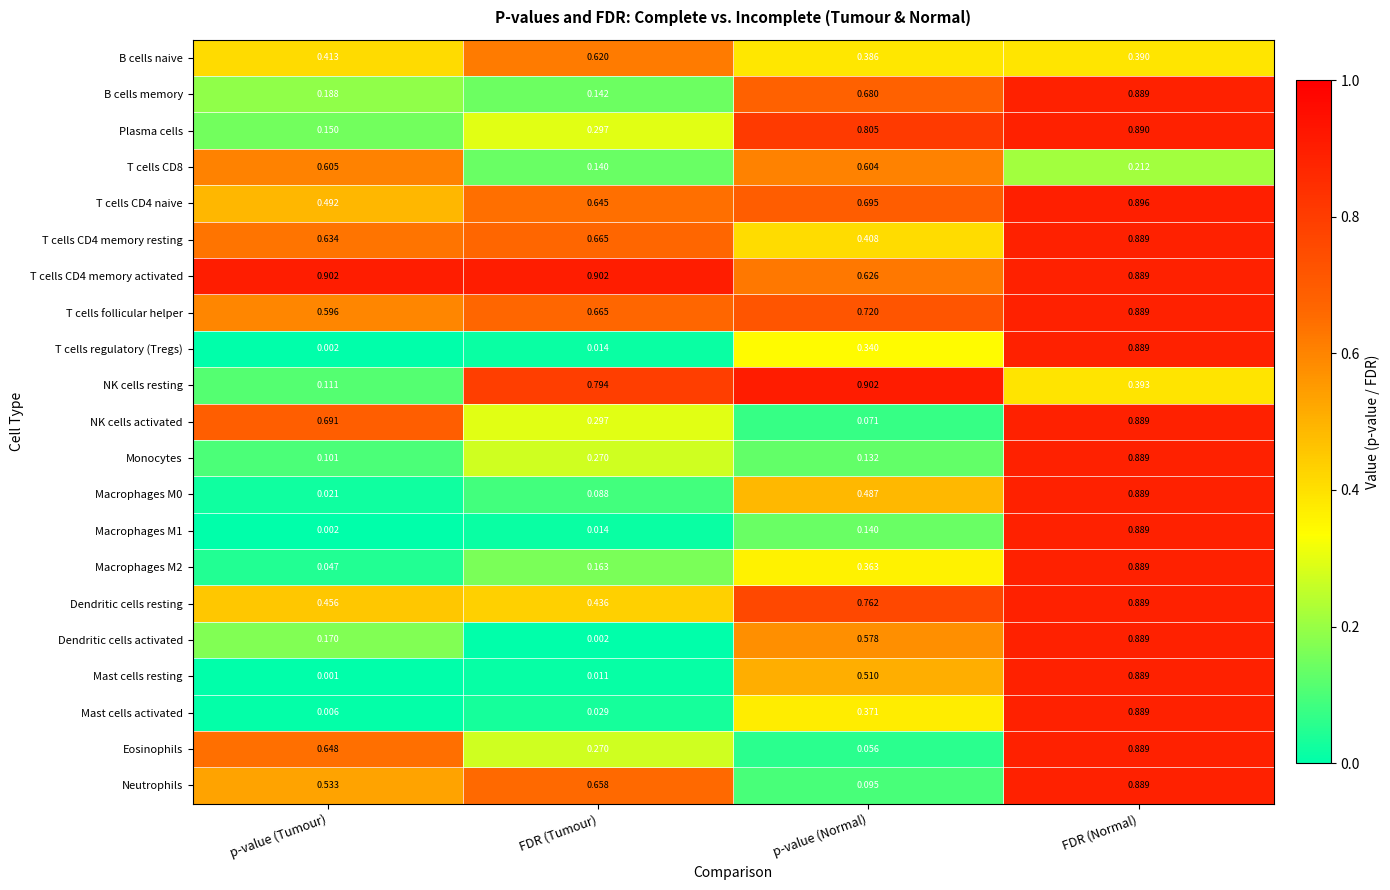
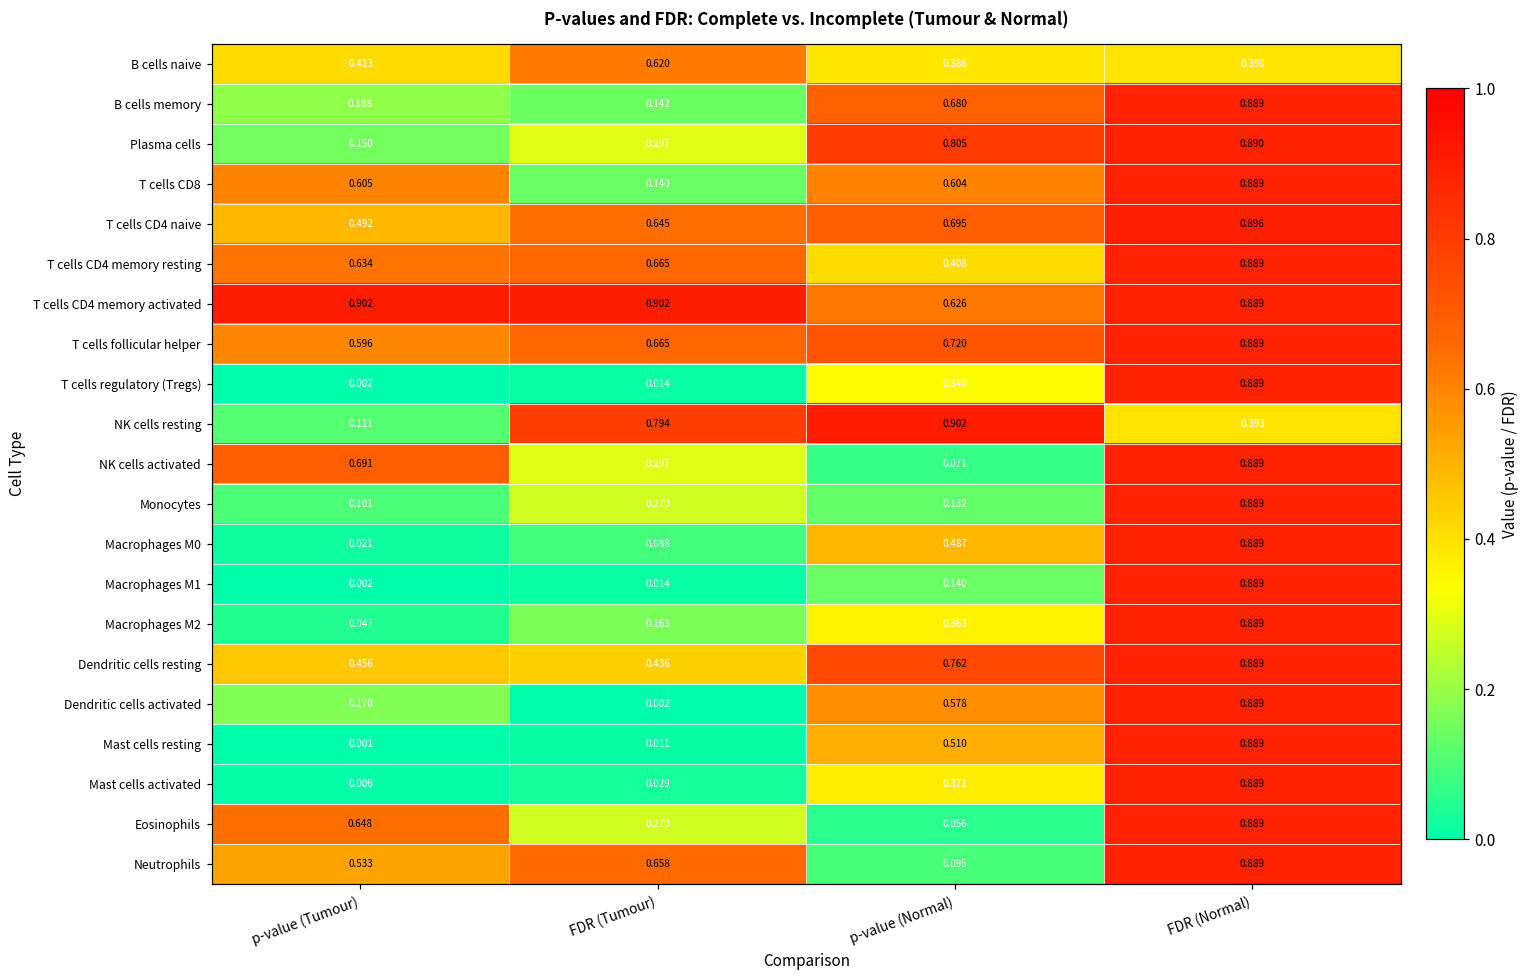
  {
    "B cells naive": {
      "p-value (Tumour)": 0.413,
      "FDR (Tumour)": 0.620,
      "p-value (Normal)": 0.386,
      "FDR (Normal)": 0.390
    },
    "B cells memory": {
      "p-value (Tumour)": 0.188,
      "FDR (Tumour)": 0.142,
      "p-value (Normal)": 0.680,
      "FDR (Normal)": 0.889
    },
    "Plasma cells": {
      "p-value (Tumour)": 0.150,
      "FDR (Tumour)": 0.297,
      "p-value (Normal)": 0.805,
      "FDR (Normal)": 0.890
    },
    "T cells CD8": {
      "p-value (Tumour)": 0.605,
      "FDR (Tumour)": 0.140,
      "p-value (Normal)": 0.604,
-     "FDR (Normal)": 0.212
+     "FDR (Normal)": 0.889
    },
    "T cells CD4 naive": {
      "p-value (Tumour)": 0.492,
      "FDR (Tumour)": 0.645,
      "p-value (Normal)": 0.695,
      "FDR (Normal)": 0.896
    },
    "T cells CD4 memory resting": {
      "p-value (Tumour)": 0.634,
      "FDR (Tumour)": 0.665,
      "p-value (Normal)": 0.408,
      "FDR (Normal)": 0.889
    },
    "T cells CD4 memory activated": {
      "p-value (Tumour)": 0.902,
      "FDR (Tumour)": 0.902,
      "p-value (Normal)": 0.626,
      "FDR (Normal)": 0.889
    },
    "T cells follicular helper": {
      "p-value (Tumour)": 0.596,
      "FDR (Tumour)": 0.665,
      "p-value (Normal)": 0.720,
      "FDR (Normal)": 0.889
    },
    "T cells regulatory (Tregs)": {
      "p-value (Tumour)": 0.002,
      "FDR (Tumour)": 0.014,
      "p-value (Normal)": 0.340,
      "FDR (Normal)": 0.889
    },
    "NK cells resting": {
      "p-value (Tumour)": 0.111,
      "FDR (Tumour)": 0.794,
      "p-value (Normal)": 0.902,
      "FDR (Normal)": 0.393
    },
    "NK cells activated": {
      "p-value (Tumour)": 0.691,
      "FDR (Tumour)": 0.297,
      "p-value (Normal)": 0.071,
      "FDR (Normal)": 0.889
    },
    "Monocytes": {
      "p-value (Tumour)": 0.101,
      "FDR (Tumour)": 0.270,
      "p-value (Normal)": 0.132,
      "FDR (Normal)": 0.889
    },
    "Macrophages M0": {
      "p-value (Tumour)": 0.021,
      "FDR (Tumour)": 0.088,
      "p-value (Normal)": 0.487,
      "FDR (Normal)": 0.889
    },
    "Macrophages M1": {
      "p-value (Tumour)": 0.002,
      "FDR (Tumour)": 0.014,
      "p-value (Normal)": 0.140,
      "FDR (Normal)": 0.889
    },
    "Macrophages M2": {
      "p-value (Tumour)": 0.047,
      "FDR (Tumour)": 0.163,
      "p-value (Normal)": 0.363,
      "FDR (Normal)": 0.889
    },
    "Dendritic cells resting": {
      "p-value (Tumour)": 0.456,
      "FDR (Tumour)": 0.436,
      "p-value (Normal)": 0.762,
      "FDR (Normal)": 0.889
    },
    "Dendritic cells activated": {
      "p-value (Tumour)": 0.170,
      "FDR (Tumour)": 0.002,
      "p-value (Normal)": 0.578,
      "FDR (Normal)": 0.889
    },
    "Mast cells resting": {
      "p-value (Tumour)": 0.001,
      "FDR (Tumour)": 0.011,
      "p-value (Normal)": 0.510,
      "FDR (Normal)": 0.889
    },
    "Mast cells activated": {
      "p-value (Tumour)": 0.006,
      "FDR (Tumour)": 0.029,
      "p-value (Normal)": 0.371,
      "FDR (Normal)": 0.889
    },
    "Eosinophils": {
      "p-value (Tumour)": 0.648,
      "FDR (Tumour)": 0.270,
      "p-value (Normal)": 0.056,
      "FDR (Normal)": 0.889
    },
    "Neutrophils": {
      "p-value (Tumour)": 0.533,
      "FDR (Tumour)": 0.658,
      "p-value (Normal)": 0.095,
      "FDR (Normal)": 0.889
    }
  }
